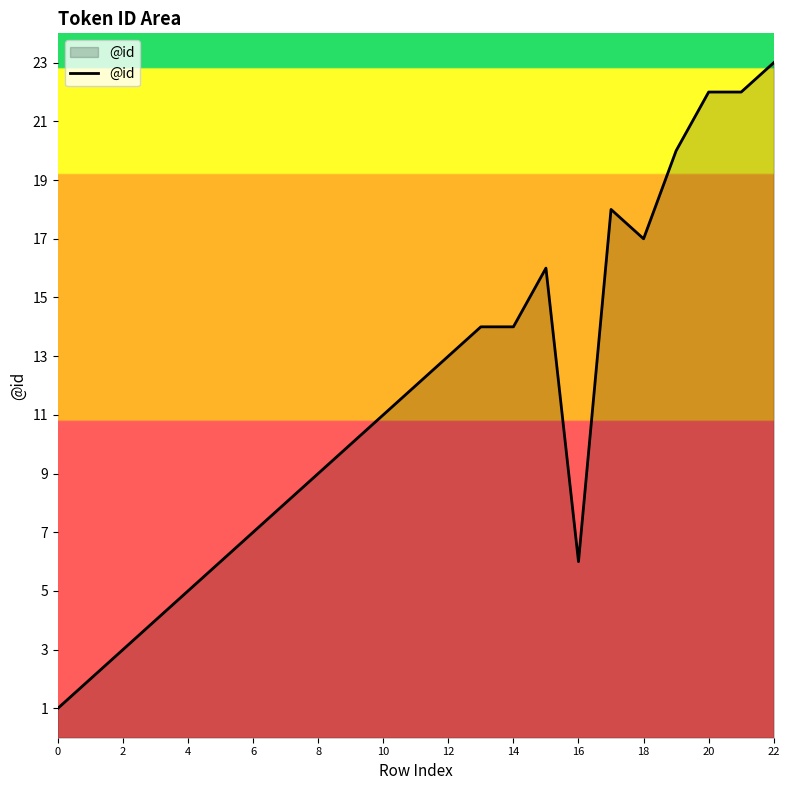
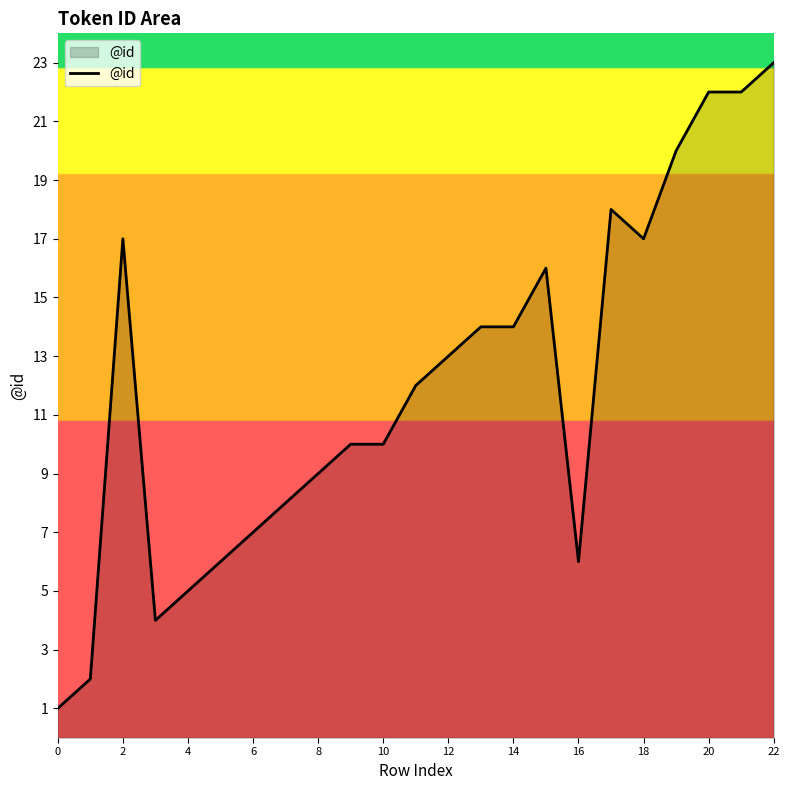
  {
    "0": 1,
-   "2": 3,
+   "2": 17,
    "4": 5,
    "6": 7,
    "8": 9,
-   "10": 11,
+   "10": 10,
    "12": 13,
    "14": 14,
    "16": 6,
    "18": 17,
    "20": 22,
    "22": 23
  }
